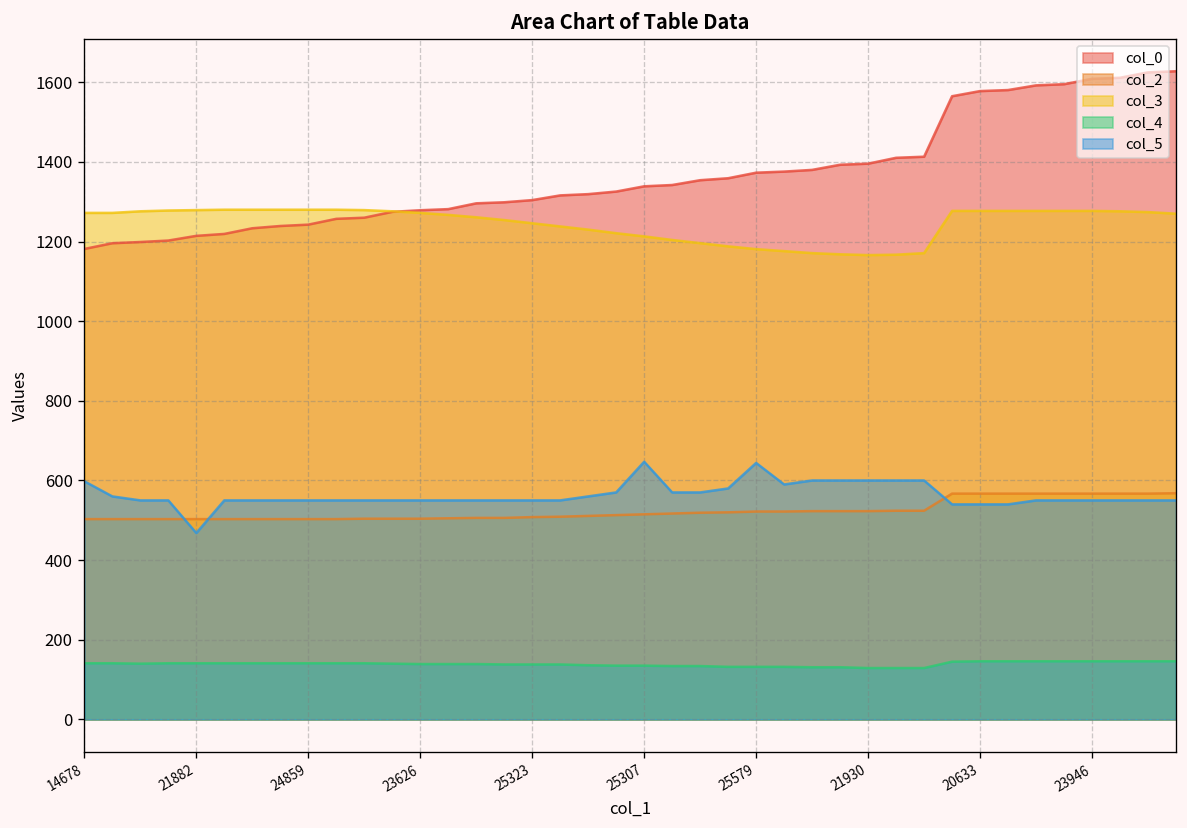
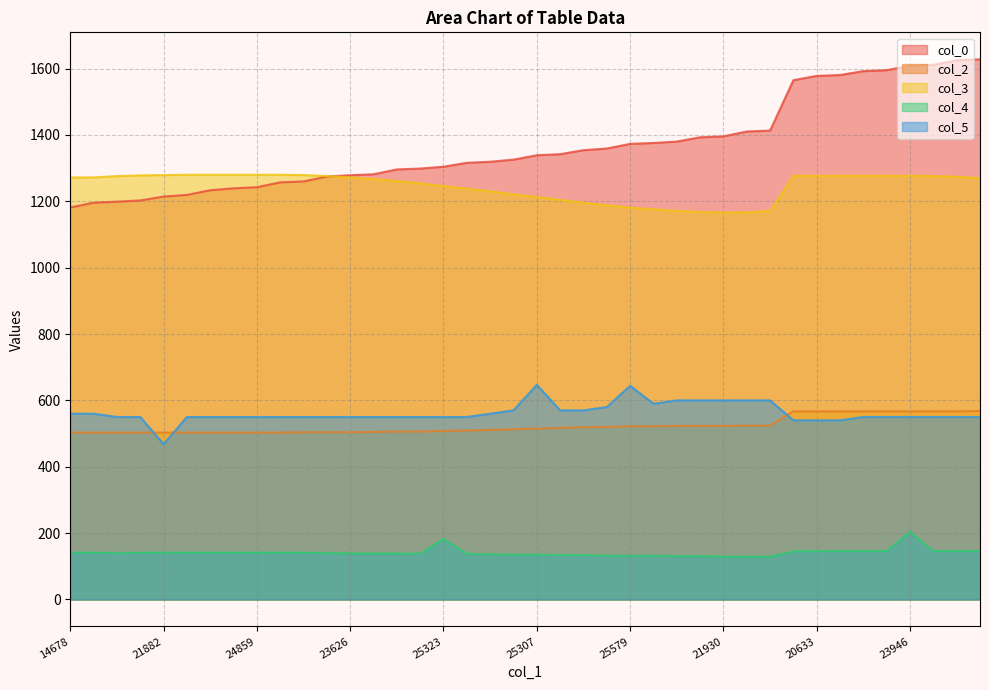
  {
    "col_4": {
      "14678": 140,
      "21882": 140,
      "24859": 140,
      "23626": 140,
-     "25323": 140,
+     "25323": 180,
      "25307": 140,
      "25579": 130,
      "21930": 130,
      "20633": 150,
-     "23946": 150
+     "23946": 200
    },
    "col_5": {
-     "14678": 600,
+     "14678": 560,
      "21882": 470,
      "24859": 550,
      "23626": 550,
      "25323": 550,
      "25307": 650,
      "25579": 640,
      "21930": 600,
      "20633": 540,
      "23946": 550
    }
  }
